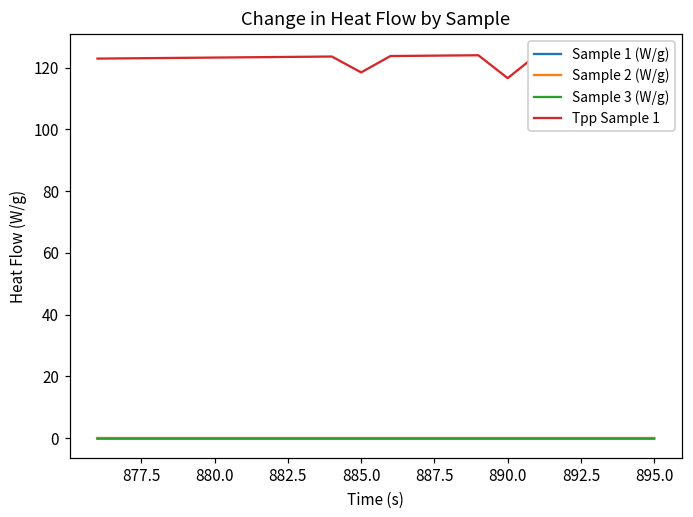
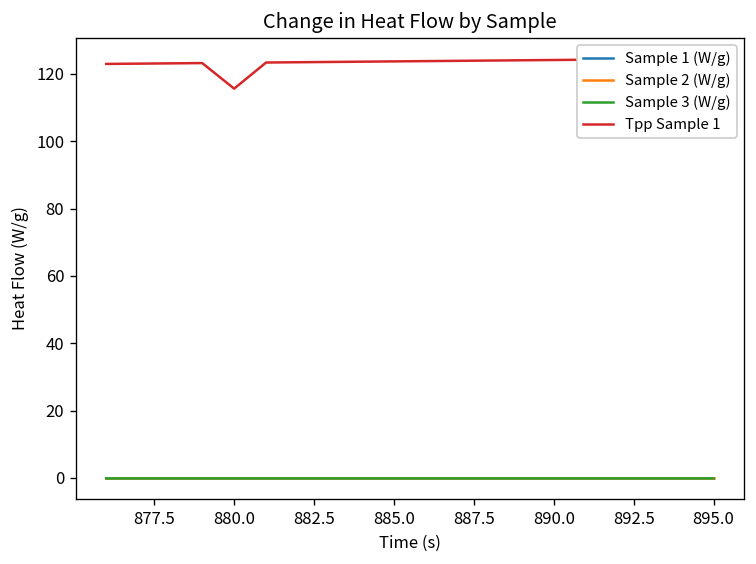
  {
    "Sample 3 (W/g)": {
      "880.0": 0,
      "885.0": 0,
      "890.0": 0,
      "895.0": 0
    },
    "Tpp Sample 1": {
-     "880.0": 123,
-     "885.0": 118,
-     "890.0": 117
+     "880.0": 116,
+     "885.0": 124,
+     "890.0": 124
    }
  }
